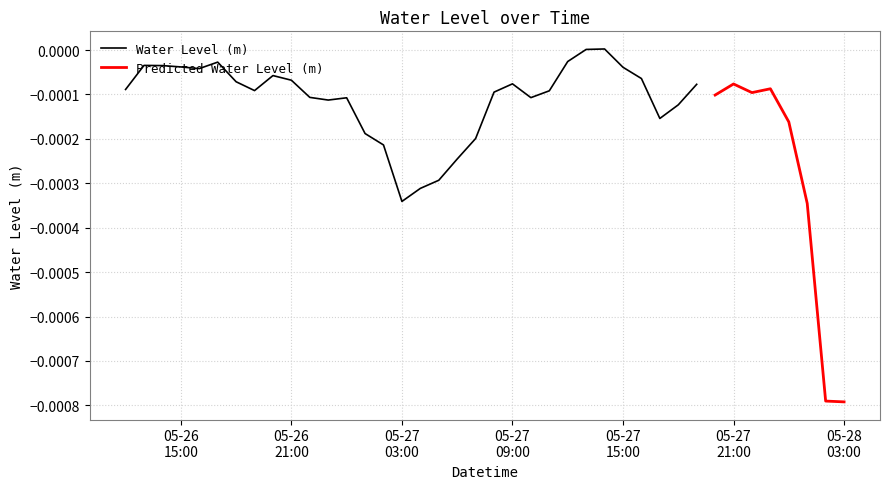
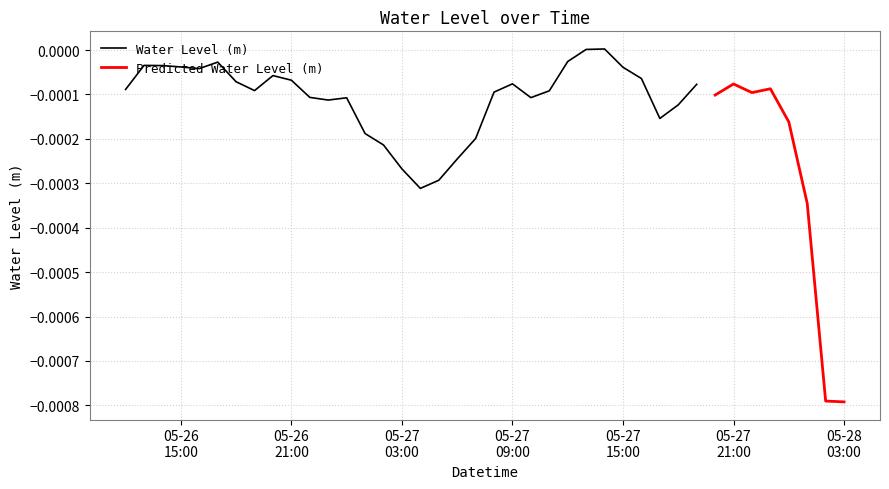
  {
    "Water Level (m)": {
      "05-26 15:00": -0.00004,
      "05-26 21:00": -0.00007,
-     "05-27 03:00": -0.00034,
+     "05-27 03:00": -0.00027,
      "05-27 09:00": -0.00008,
      "05-27 15:00": -0.00004
    },
    "Predicted Water Level (m)": {
      "05-27 21:00": -0.00008,
      "05-28 03:00": -0.00079
    }
  }
